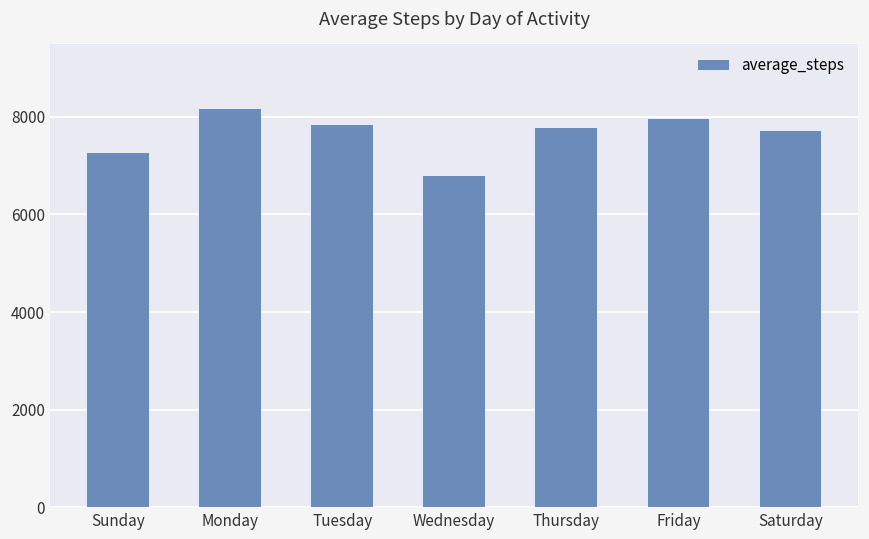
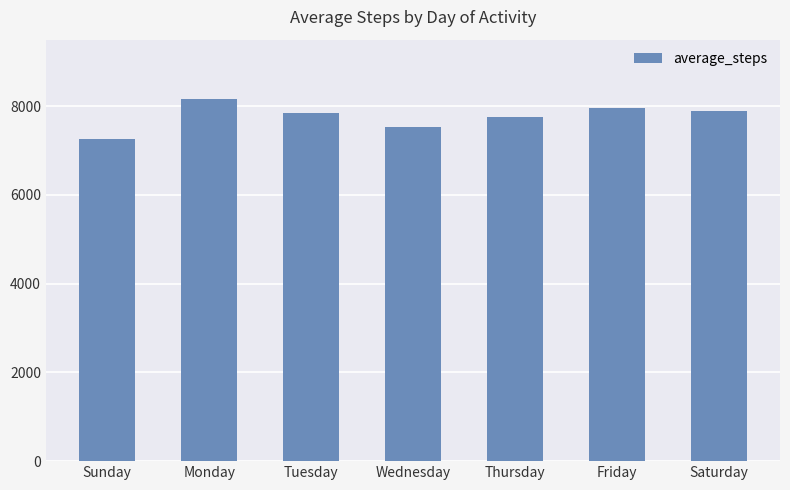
  {
    "Sunday": 7300,
    "Monday": 8200,
    "Tuesday": 7800,
-   "Wednesday": 6800,
+   "Wednesday": 7500,
    "Thursday": 7800,
    "Friday": 8000,
-   "Saturday": 7700
+   "Saturday": 7900
  }
